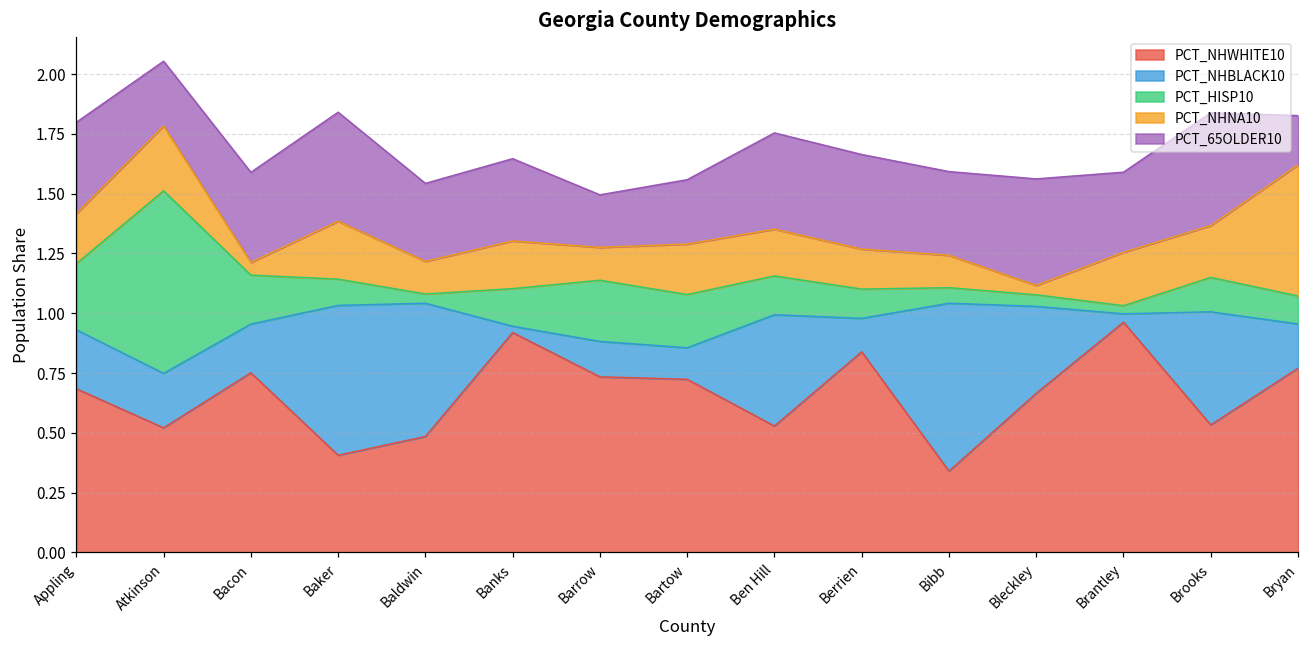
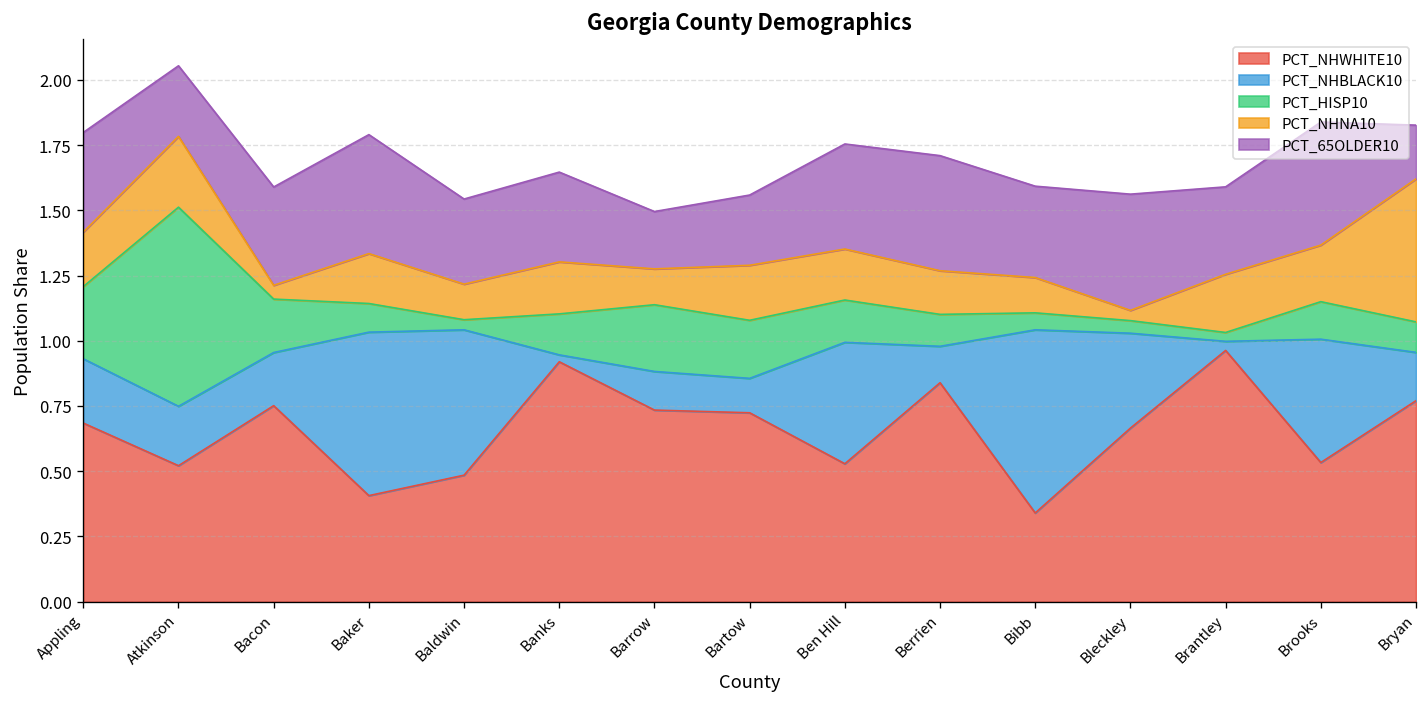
  {
    "PCT_NHWHITE10": {
      "Appling": 0.68,
      "Atkinson": 0.52,
      "Bacon": 0.75,
      "Baker": 0.41,
      "Baldwin": 0.48,
      "Banks": 0.92,
      "Barrow": 0.73,
      "Bartow": 0.72,
      "Ben Hill": 0.53,
      "Berrien": 0.84,
      "Bibb": 0.34,
      "Bleckley": 0.67,
      "Brantley": 0.96,
      "Brooks": 0.53,
      "Bryan": 0.77
    },
    "PCT_NHBLACK10": {
      "Appling": 0.25,
      "Atkinson": 0.23,
      "Bacon": 0.20,
      "Baker": 0.63,
      "Baldwin": 0.56,
      "Banks": 0.03,
      "Barrow": 0.15,
      "Bartow": 0.13,
      "Ben Hill": 0.47,
      "Berrien": 0.14,
      "Bibb": 0.70,
      "Bleckley": 0.36,
      "Brantley": 0.03,
      "Brooks": 0.47,
      "Bryan": 0.19
    },
    "PCT_HISP10": {
      "Appling": 0.28,
      "Atkinson": 0.76,
      "Bacon": 0.20,
      "Baker": 0.11,
      "Baldwin": 0.04,
      "Banks": 0.16,
      "Barrow": 0.26,
      "Bartow": 0.22,
      "Ben Hill": 0.16,
      "Berrien": 0.12,
      "Bibb": 0.07,
      "Bleckley": 0.05,
      "Brantley": 0.03,
      "Brooks": 0.14,
      "Bryan": 0.12
    },
    "PCT_NHNA10": {
      "Appling": 0.21,
      "Atkinson": 0.27,
      "Bacon": 0.05,
-     "Baker": 0.24,
+     "Baker": 0.19,
      "Baldwin": 0.14,
      "Banks": 0.20,
      "Barrow": 0.14,
      "Bartow": 0.21,
      "Ben Hill": 0.20,
      "Berrien": 0.17,
      "Bibb": 0.14,
      "Bleckley": 0.04,
      "Brantley": 0.22,
      "Brooks": 0.22,
      "Bryan": 0.55
    },
    "PCT_65OLDER10": {
      "Appling": 0.38,
      "Atkinson": 0.27,
      "Bacon": 0.38,
      "Baker": 0.46,
      "Baldwin": 0.33,
      "Banks": 0.34,
      "Barrow": 0.22,
      "Bartow": 0.27,
      "Ben Hill": 0.40,
-     "Berrien": 0.40,
+     "Berrien": 0.44,
      "Bibb": 0.35,
      "Bleckley": 0.45,
      "Brantley": 0.34,
      "Bryan": 0.21
    }
  }
